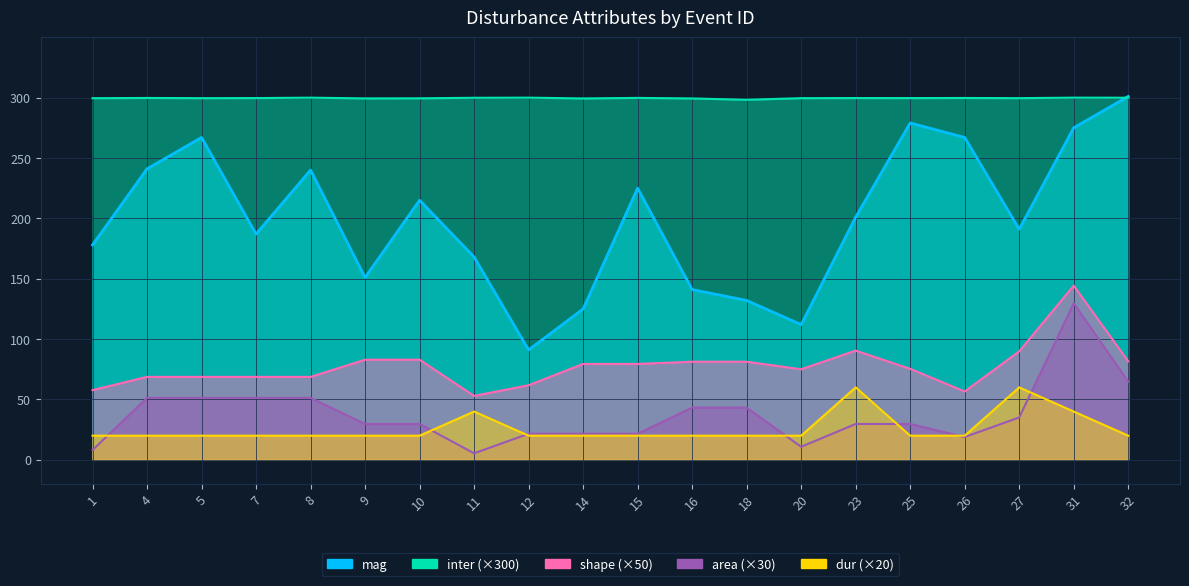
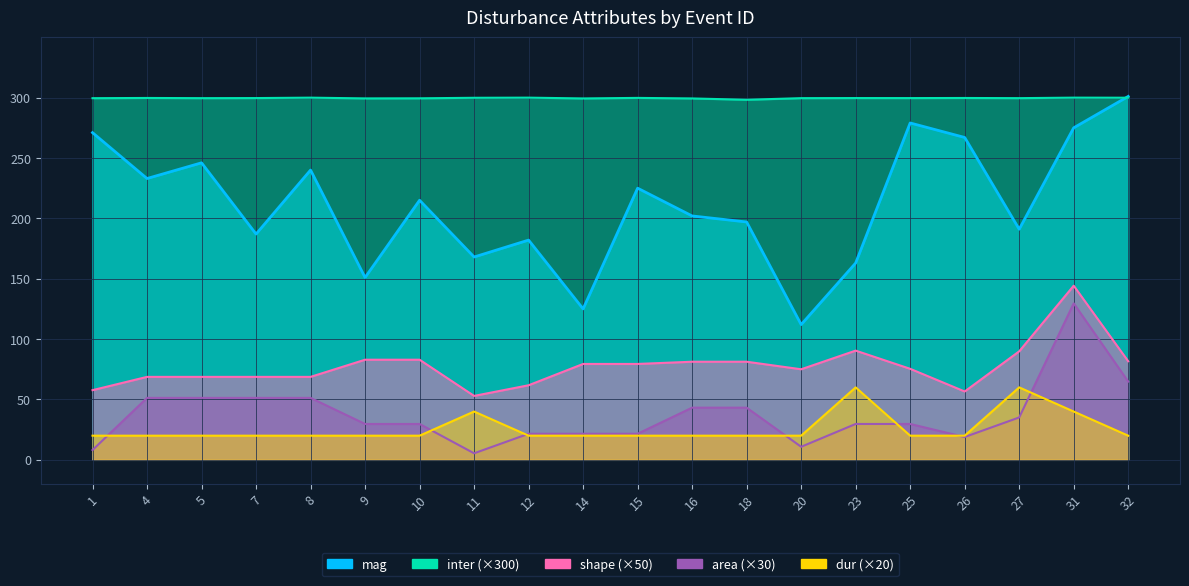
  {
    "mag": {
-     "1": 178,
-     "4": 241,
-     "5": 267,
+     "1": 271,
+     "4": 233,
+     "5": 246,
      "7": 187,
      "8": 240,
      "9": 151,
      "10": 215,
      "11": 168,
-     "12": 91,
+     "12": 182,
      "14": 125,
      "15": 225,
-     "16": 141,
-     "18": 132,
+     "16": 202,
+     "18": 197,
      "20": 112,
-     "23": 201,
+     "23": 163,
      "25": 279,
      "26": 267,
      "27": 191,
      "31": 275
    }
  }
